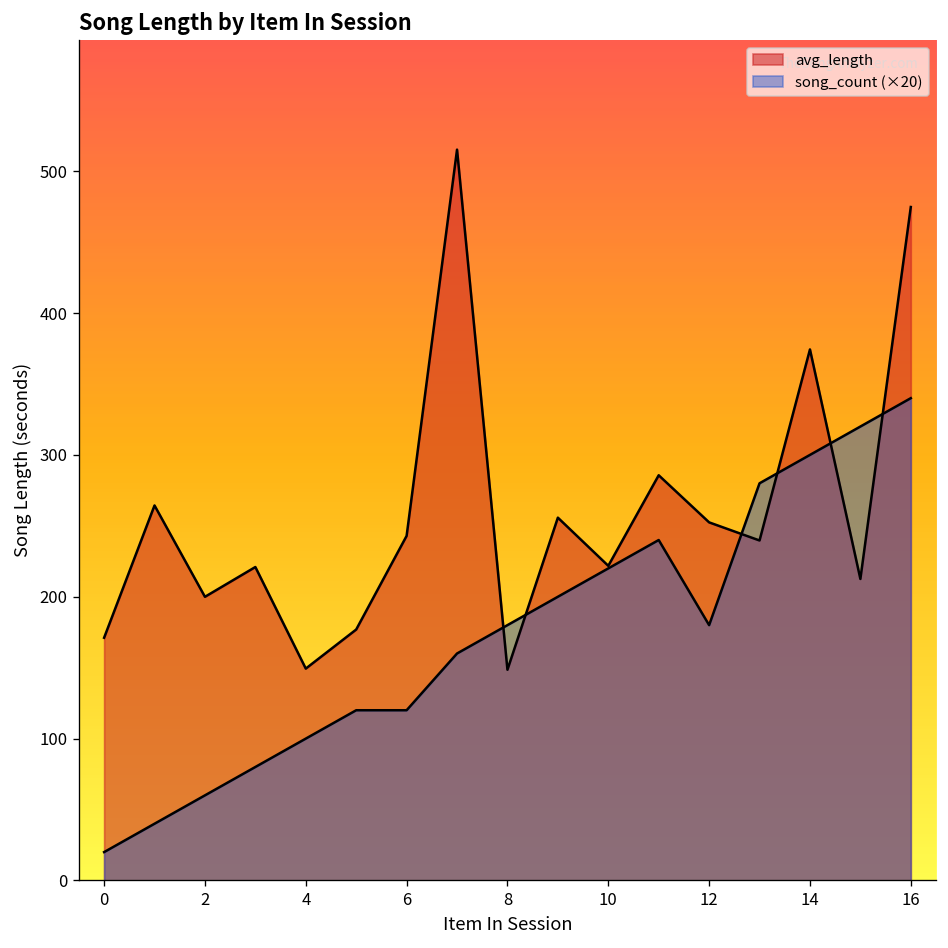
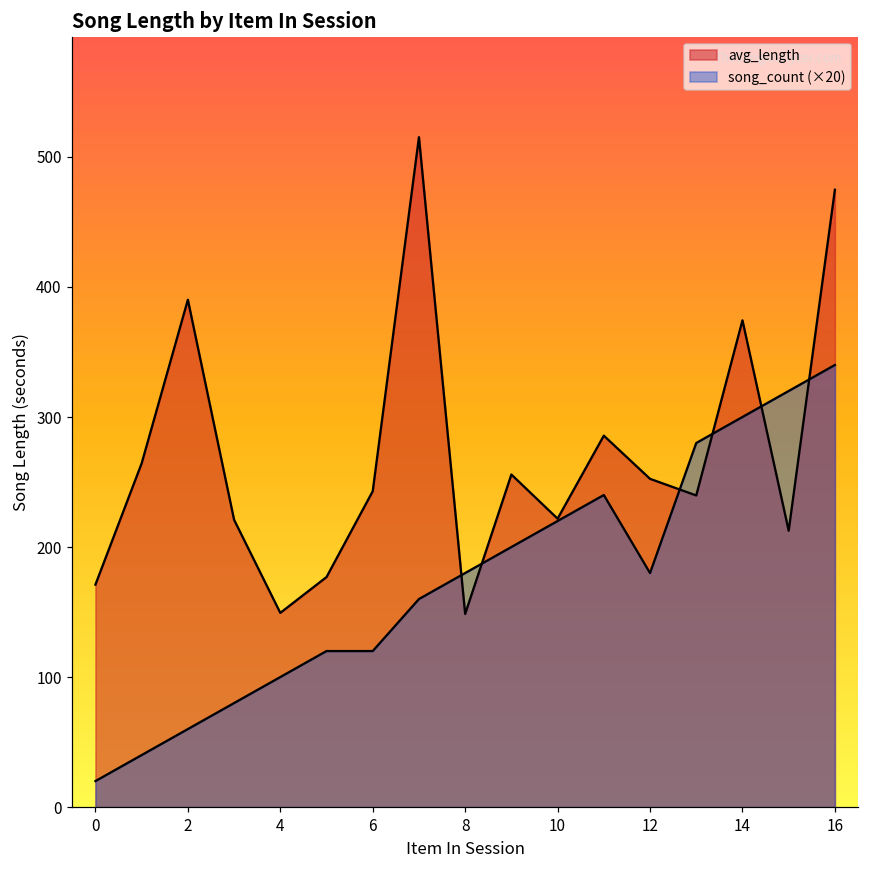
  {
    "avg_length": {
      "0": 171,
-     "2": 200,
+     "2": 390,
      "4": 149,
      "6": 243,
      "8": 149,
      "12": 252,
      "14": 374,
      "16": 475
    },
    "song_count (×20)": {
      "0": 20,
      "2": 60,
      "4": 100,
      "6": 120,
      "8": 180,
      "12": 180,
      "14": 300,
      "16": 340
    }
  }
